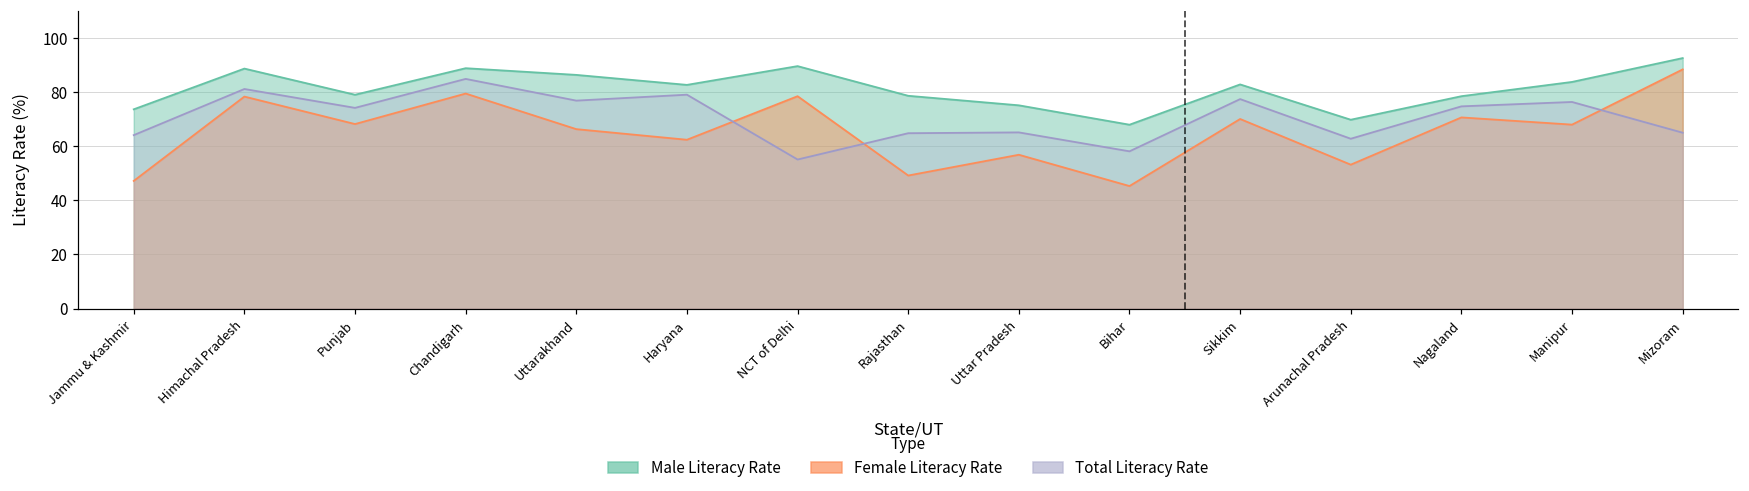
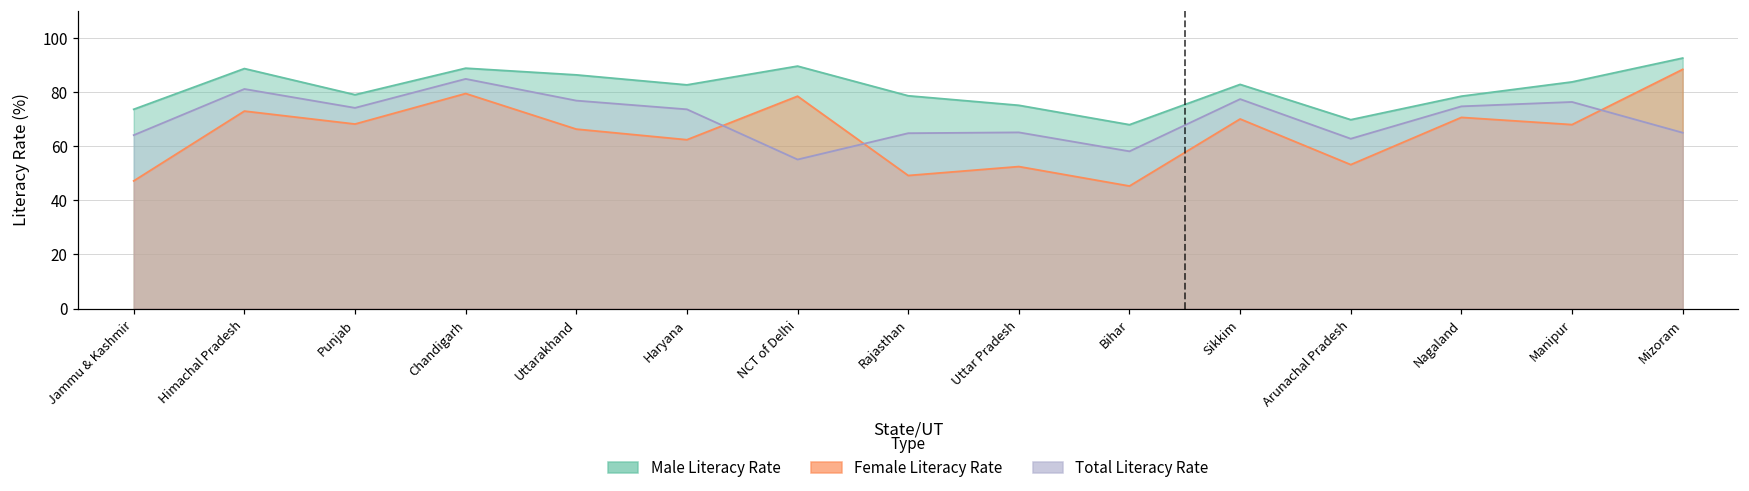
  {
    "Male Literacy Rate": {
      "Jammu & Kashmir": 74,
      "Himachal Pradesh": 89,
      "Punjab": 79,
      "Chandigarh": 89,
      "Uttarakhand": 86,
      "Haryana": 83,
      "NCT of Delhi": 90,
      "Rajasthan": 79,
      "Uttar Pradesh": 75,
      "Bihar": 68,
      "Sikkim": 83,
      "Arunachal Pradesh": 70,
      "Nagaland": 78,
      "Manipur": 84,
      "Mizoram": 93
    },
    "Female Literacy Rate": {
      "Jammu & Kashmir": 47,
-     "Himachal Pradesh": 78,
+     "Himachal Pradesh": 73,
      "Punjab": 68,
      "Chandigarh": 79,
      "Uttarakhand": 66,
      "Haryana": 62,
      "NCT of Delhi": 78,
      "Rajasthan": 49,
-     "Uttar Pradesh": 57,
+     "Uttar Pradesh": 52,
      "Bihar": 45,
      "Sikkim": 70,
      "Arunachal Pradesh": 53,
      "Nagaland": 71,
      "Manipur": 68,
      "Mizoram": 88
    },
    "Total Literacy Rate": {
      "Jammu & Kashmir": 64,
      "Himachal Pradesh": 81,
      "Punjab": 74,
      "Chandigarh": 85,
      "Uttarakhand": 77,
-     "Haryana": 79,
+     "Haryana": 74,
      "NCT of Delhi": 55,
      "Rajasthan": 65,
      "Uttar Pradesh": 65,
      "Bihar": 58,
      "Sikkim": 77,
      "Arunachal Pradesh": 63,
      "Nagaland": 75,
      "Manipur": 76,
      "Mizoram": 65
    }
  }
